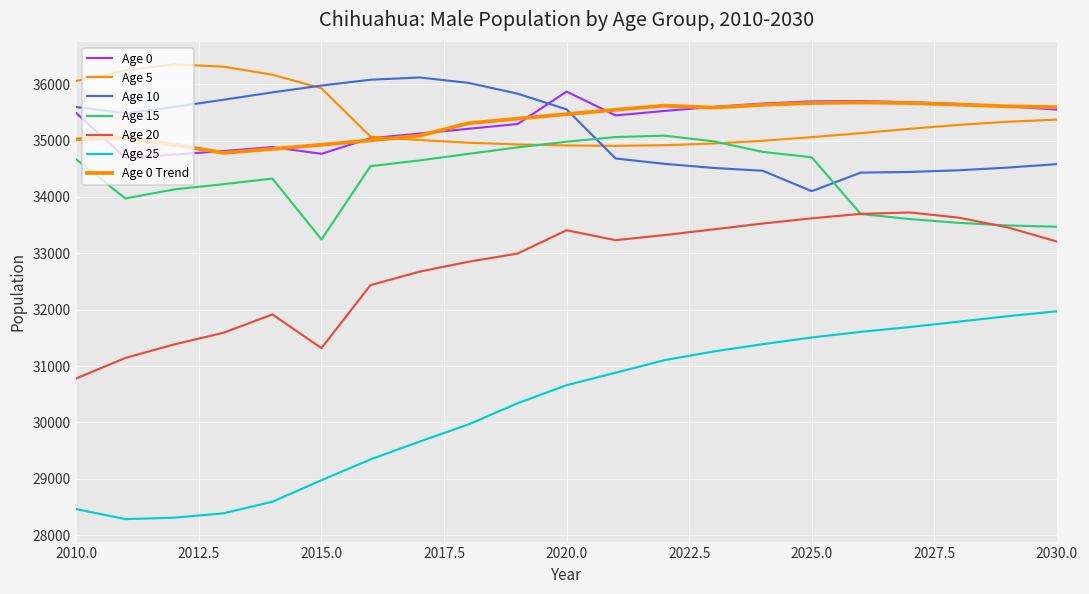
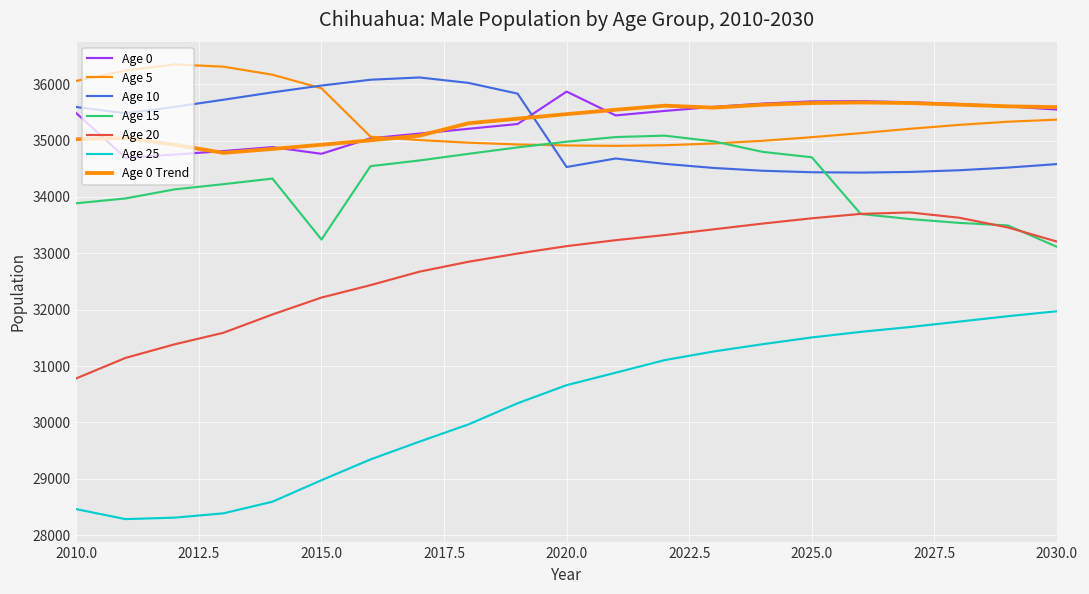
  {
    "Age 0": {
      "2010.0": 35500,
      "2015.0": 34800,
      "2020.0": 35900
    },
    "Age 10": {
      "2010.0": 35600,
-     "2020.0": 35600,
-     "2025.0": 34100,
+     "2020.0": 34500,
+     "2025.0": 34400,
      "2030.0": 34600
    },
    "Age 15": {
-     "2010.0": 34700,
+     "2010.0": 33900,
      "2015.0": 33200,
      "2020.0": 35000,
      "2025.0": 34700,
-     "2030.0": 33500
+     "2030.0": 33100
    },
    "Age 20": {
      "2010.0": 30800,
-     "2015.0": 31300,
-     "2020.0": 33400,
+     "2015.0": 32200,
+     "2020.0": 33100,
      "2025.0": 33600,
      "2030.0": 33200
    },
    "Age 25": {
      "2010.0": 28500,
      "2015.0": 29000,
      "2020.0": 30700,
      "2025.0": 31500,
      "2030.0": 32000
    }
  }
